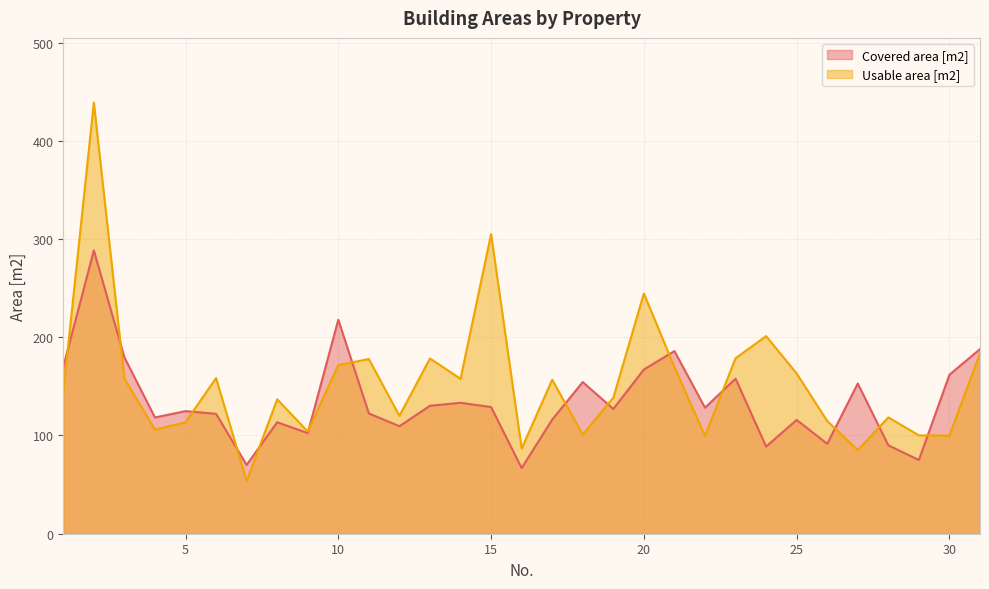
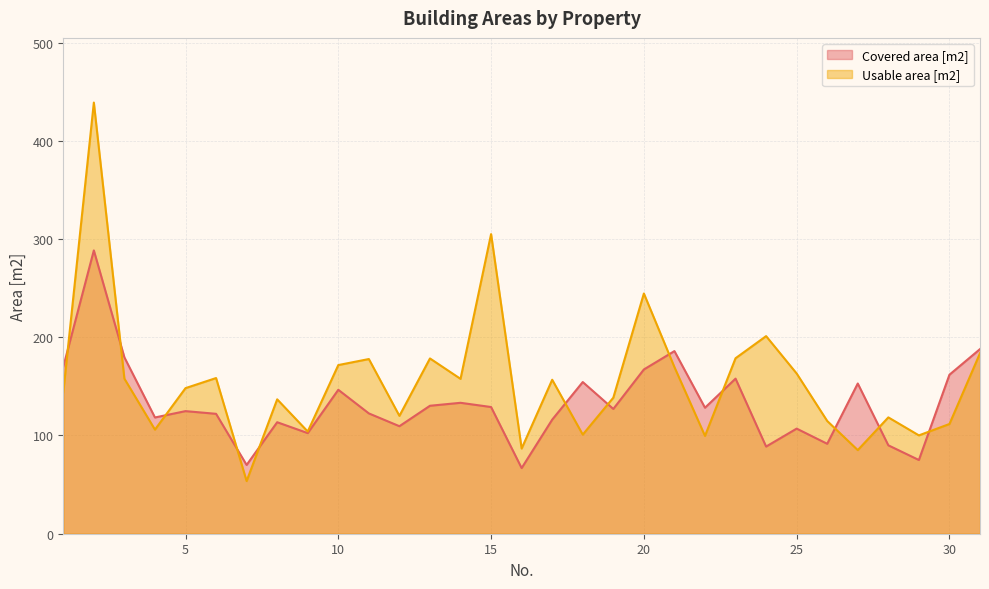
  {
    "Covered area [m2]": {
      "5": 120,
-     "10": 220,
+     "10": 150,
      "15": 130,
      "20": 170,
-     "25": 120,
+     "25": 110,
      "30": 160
    },
    "Usable area [m2]": {
-     "5": 110,
+     "5": 150,
      "10": 170,
      "15": 310,
      "20": 240,
      "25": 160,
-     "30": 100
+     "30": 110
    }
  }
